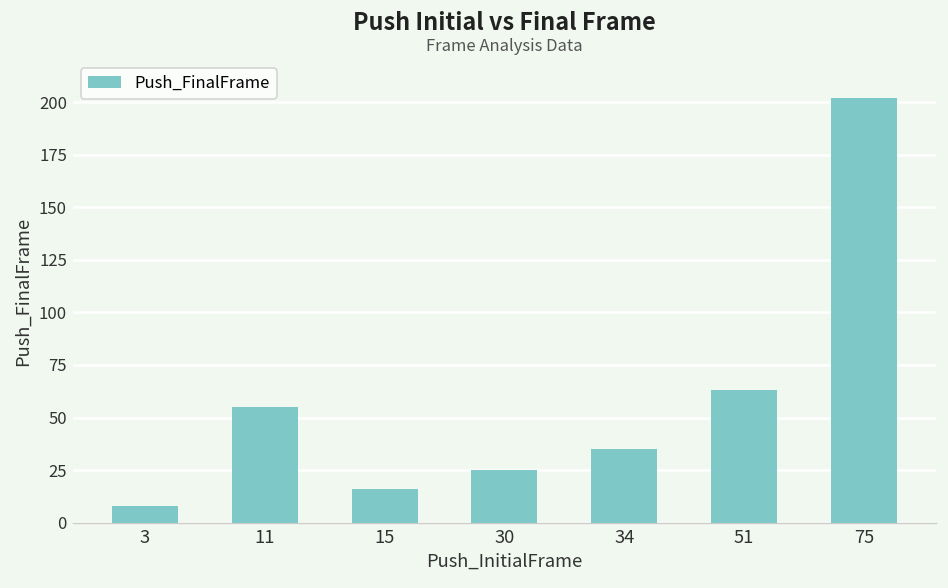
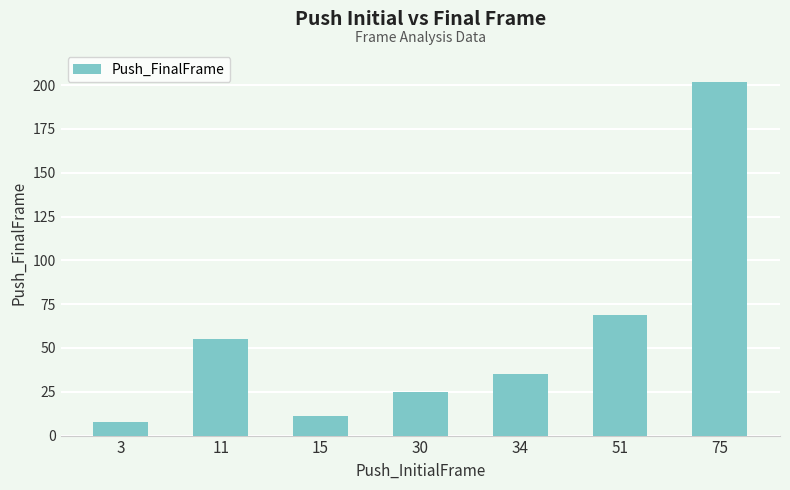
  {
    "3": 8,
    "11": 55,
-   "15": 16,
+   "15": 11,
    "30": 25,
    "34": 35,
-   "51": 63,
+   "51": 69,
    "75": 202
  }
